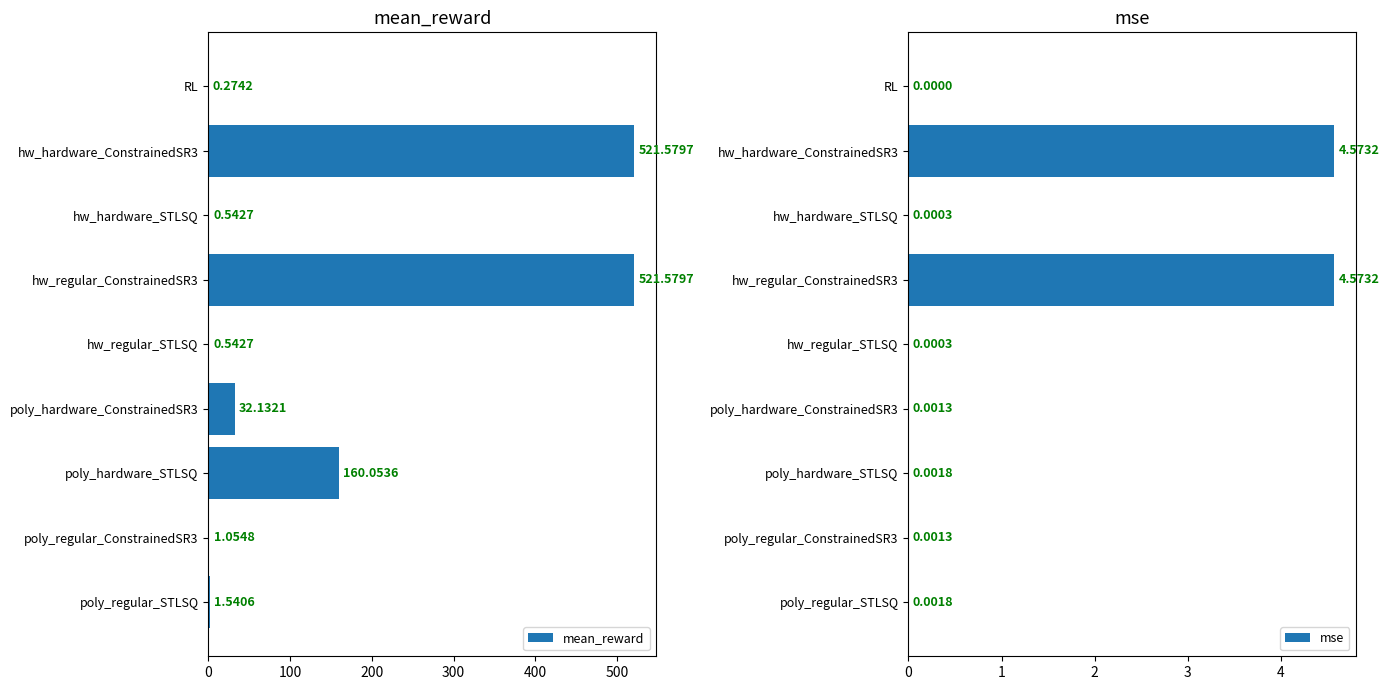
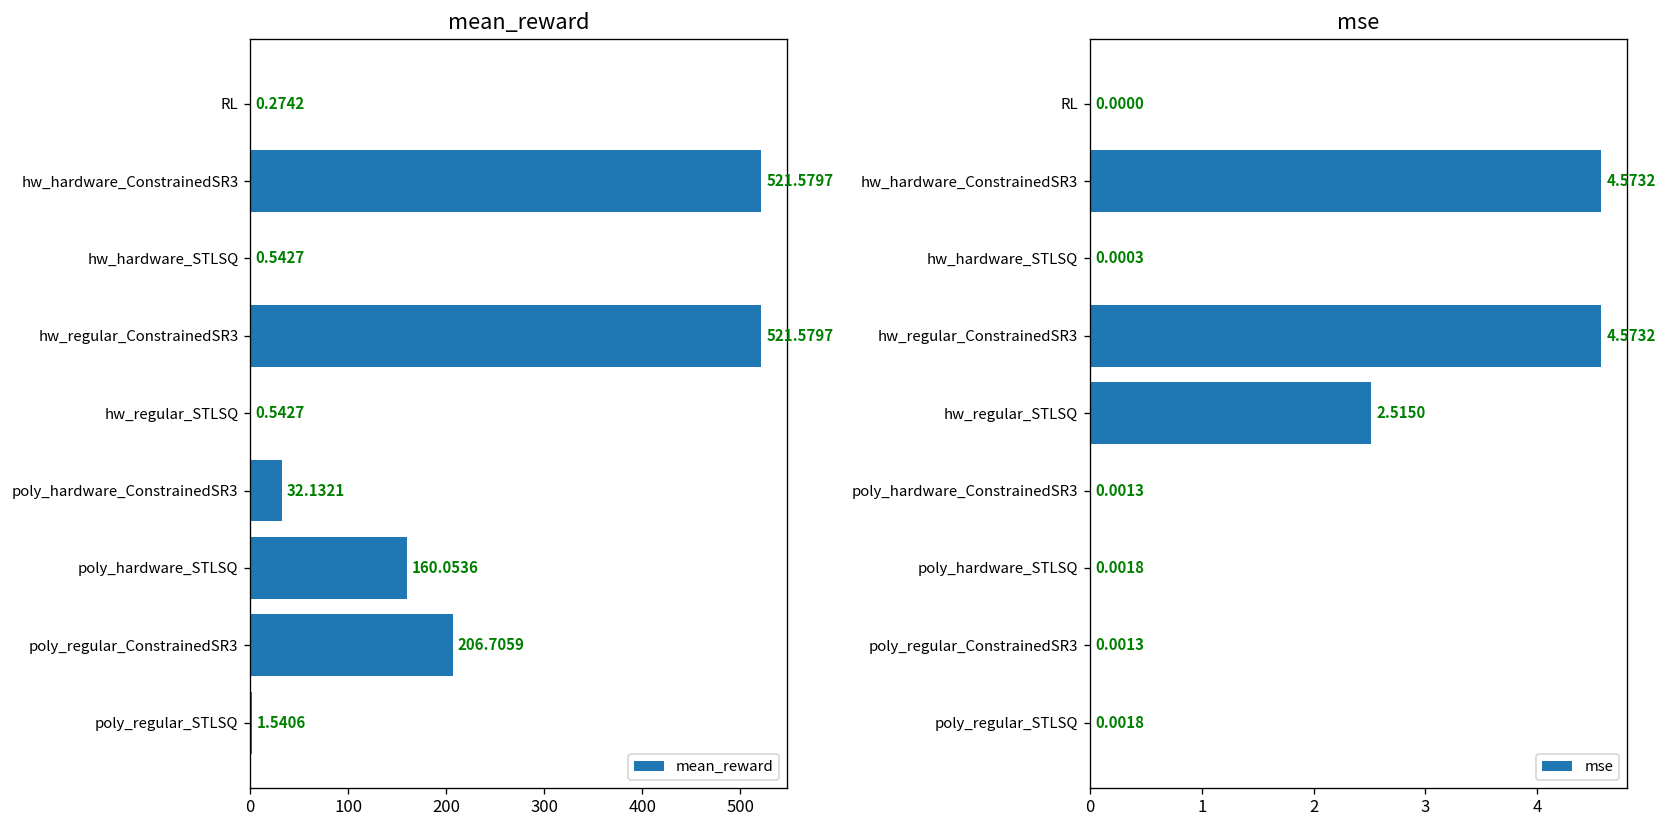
  {
    "mean_reward": {
      "RL": 0.2742,
      "hw_hardware_ConstrainedSR3": 521.5797,
      "hw_hardware_STLSQ": 0.5427,
      "hw_regular_ConstrainedSR3": 521.5797,
      "hw_regular_STLSQ": 0.5427,
      "poly_hardware_ConstrainedSR3": 32.1321,
      "poly_hardware_STLSQ": 160.0536,
-     "poly_regular_ConstrainedSR3": 1.0548,
+     "poly_regular_ConstrainedSR3": 206.7059,
      "poly_regular_STLSQ": 1.5406
    },
    "mse": {
      "RL": 0.0000,
      "hw_hardware_ConstrainedSR3": 4.5732,
      "hw_hardware_STLSQ": 0.0003,
      "hw_regular_ConstrainedSR3": 4.5732,
-     "hw_regular_STLSQ": 0.0003,
+     "hw_regular_STLSQ": 2.5150,
      "poly_hardware_ConstrainedSR3": 0.0013,
      "poly_hardware_STLSQ": 0.0018,
      "poly_regular_ConstrainedSR3": 0.0013,
      "poly_regular_STLSQ": 0.0018
    }
  }
